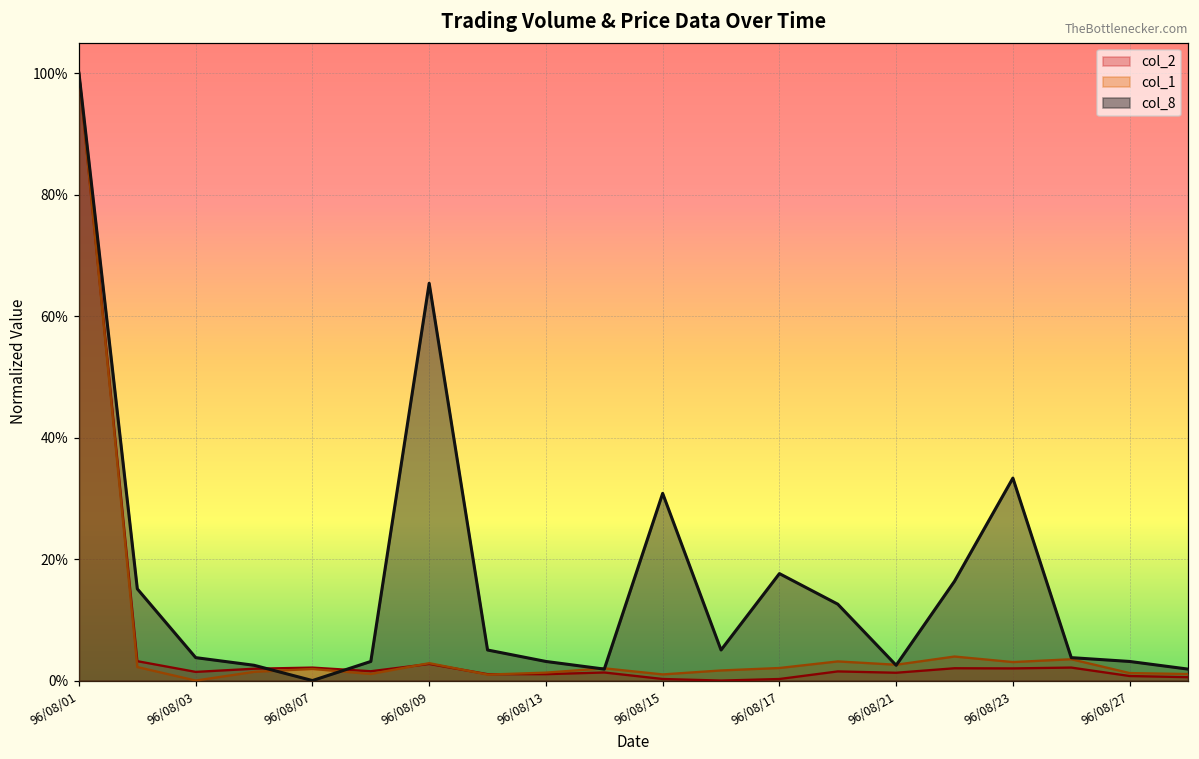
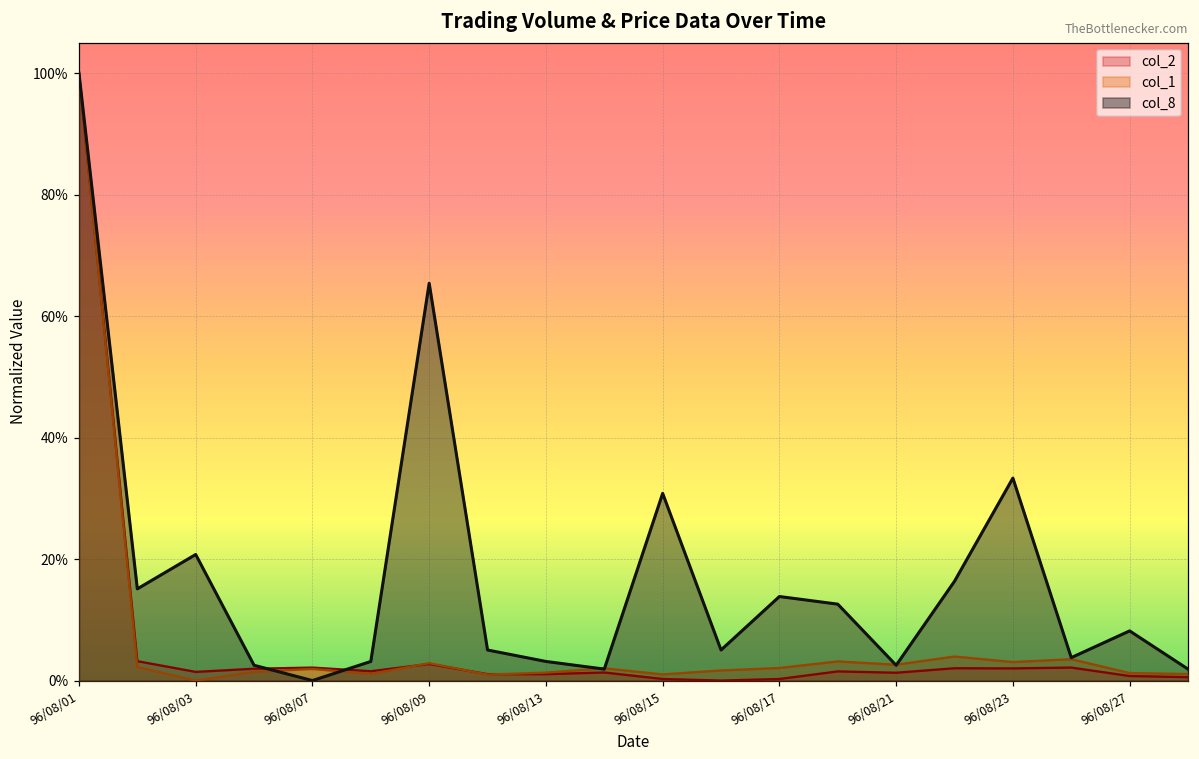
  {
    "col_8": {
-     "96/08/03": "4%",
+     "96/08/03": "21%",
      "96/08/07": "0%",
      "96/08/09": "65%",
      "96/08/13": "3%",
      "96/08/15": "31%",
-     "96/08/17": "18%",
+     "96/08/17": "14%",
      "96/08/23": "33%",
-     "96/08/27": "3%"
+     "96/08/27": "8%"
    }
  }
